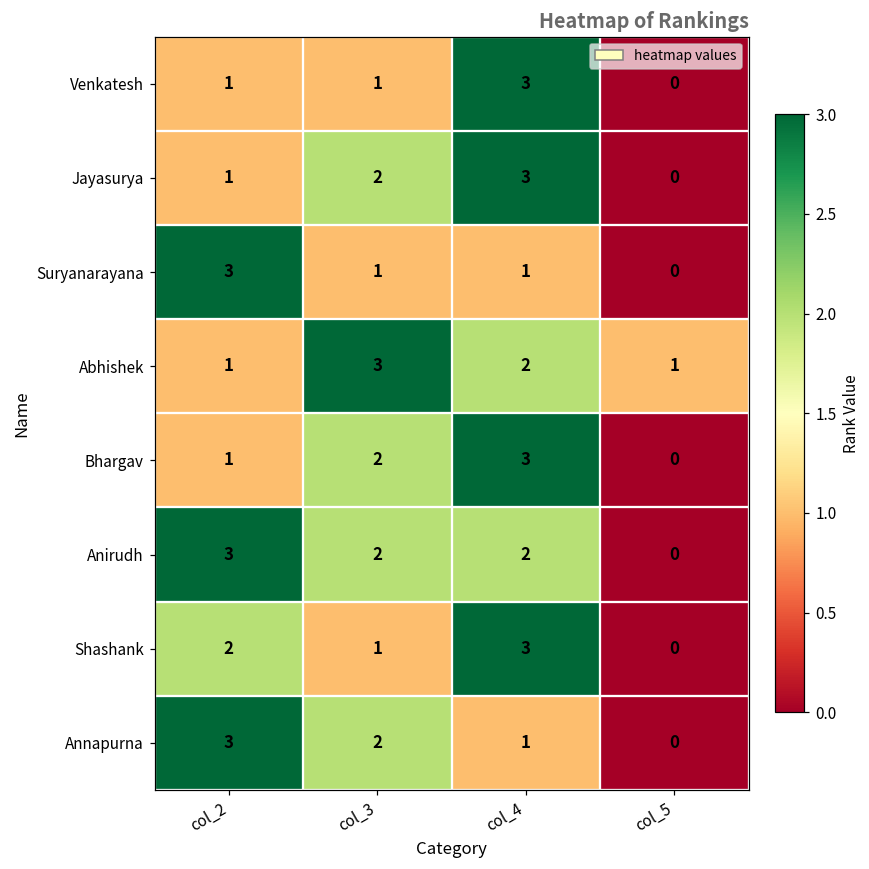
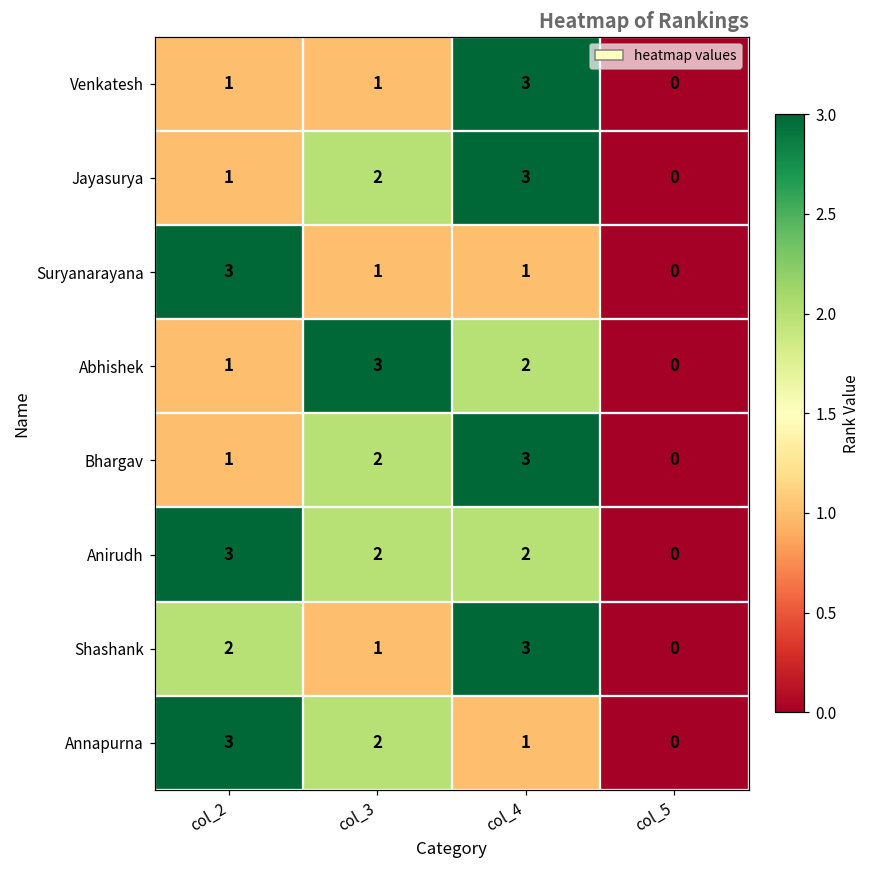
  {
    "Venkatesh": {
      "col_2": 1,
      "col_3": 1,
      "col_4": 3,
      "col_5": 0
    },
    "Jayasurya": {
      "col_2": 1,
      "col_3": 2,
      "col_4": 3,
      "col_5": 0
    },
    "Suryanarayana": {
      "col_2": 3,
      "col_3": 1,
      "col_4": 1,
      "col_5": 0
    },
    "Abhishek": {
      "col_2": 1,
      "col_3": 3,
      "col_4": 2,
-     "col_5": 1
+     "col_5": 0
    },
    "Bhargav": {
      "col_2": 1,
      "col_3": 2,
      "col_4": 3,
      "col_5": 0
    },
    "Anirudh": {
      "col_2": 3,
      "col_3": 2,
      "col_4": 2,
      "col_5": 0
    },
    "Shashank": {
      "col_2": 2,
      "col_3": 1,
      "col_4": 3,
      "col_5": 0
    },
    "Annapurna": {
      "col_2": 3,
      "col_3": 2,
      "col_4": 1,
      "col_5": 0
    }
  }
